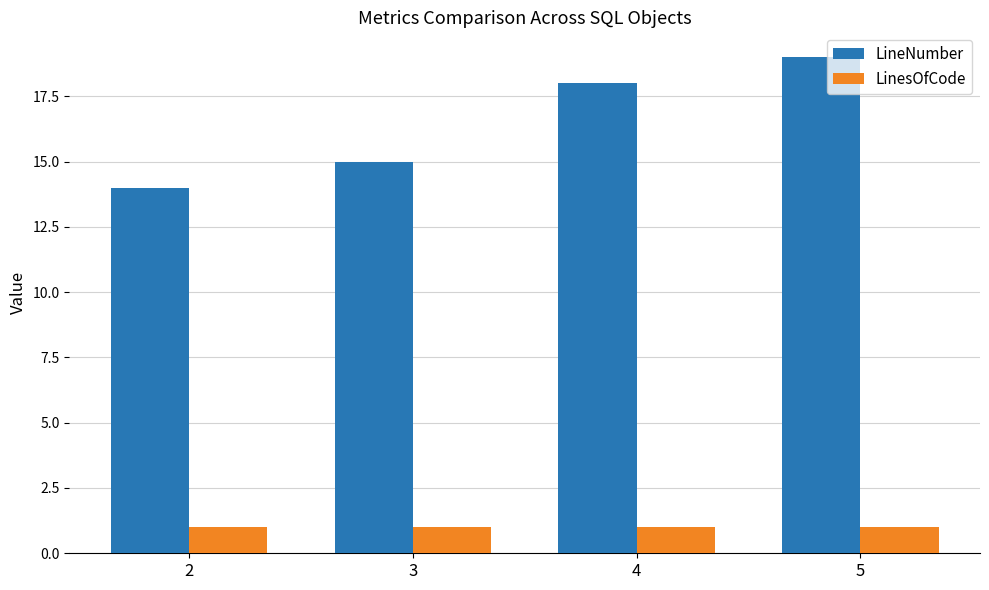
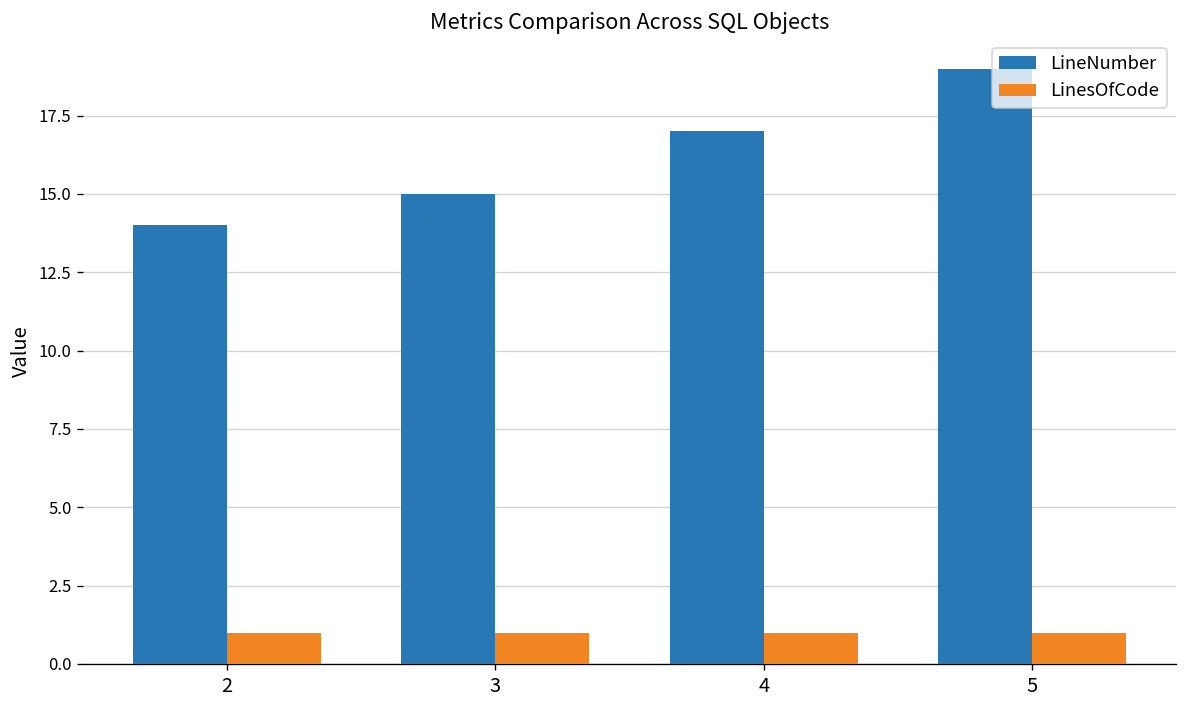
  {
    "LineNumber": {
      "2": 14,
      "3": 15,
-     "4": 18,
+     "4": 17,
      "5": 19
    },
    "LinesOfCode": {
      "2": 1,
      "3": 1,
      "4": 1,
      "5": 1
    }
  }
